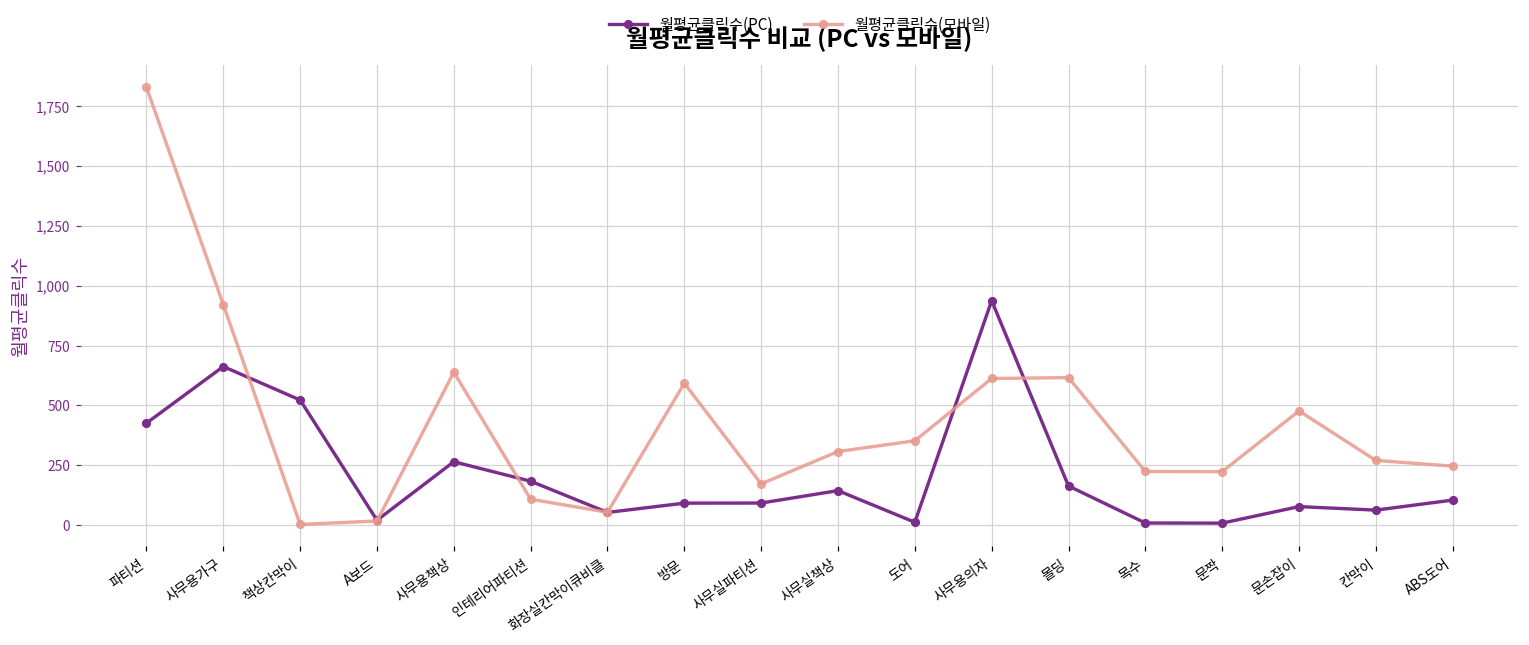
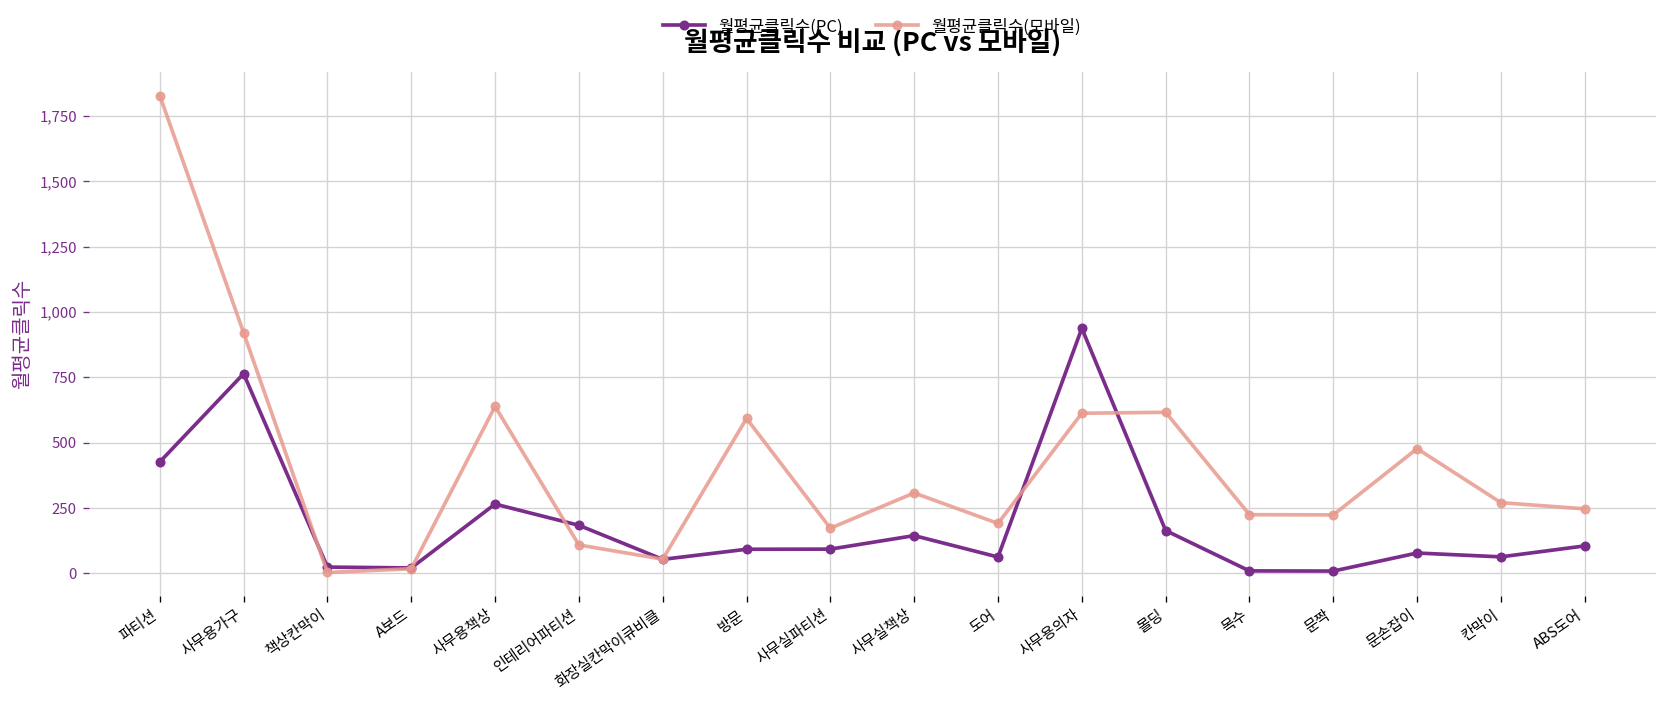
  {
    "월평균클릭수(PC)": {
      "파티션": "430",
-     "사무용가구": "660",
-     "책상칸막이": "520",
+     "사무용가구": "760",
+     "책상칸막이": "20",
      "사무용책상": "270",
      "인테리어파티션": "180",
      "방문": "90",
      "사무실파티션": "90",
      "사무실책상": "140",
-     "도어": "10",
+     "도어": "60",
      "사무용의자": "940",
      "몰딩": "160",
      "목수": "10",
      "문짝": "10",
      "문손잡이": "80",
      "칸막이": "60",
      "ABS도어": "110"
    },
    "월평균클릭수(모바일)": {
      "파티션": "1,830",
      "사무용가구": "920",
      "책상칸막이": "0",
      "사무용책상": "640",
      "인테리어파티션": "110",
      "방문": "590",
      "사무실파티션": "170",
      "사무실책상": "310",
-     "도어": "350",
+     "도어": "190",
      "사무용의자": "610",
      "몰딩": "620",
      "목수": "220",
      "문짝": "220",
      "문손잡이": "480",
      "칸막이": "270",
      "ABS도어": "250"
    }
  }
